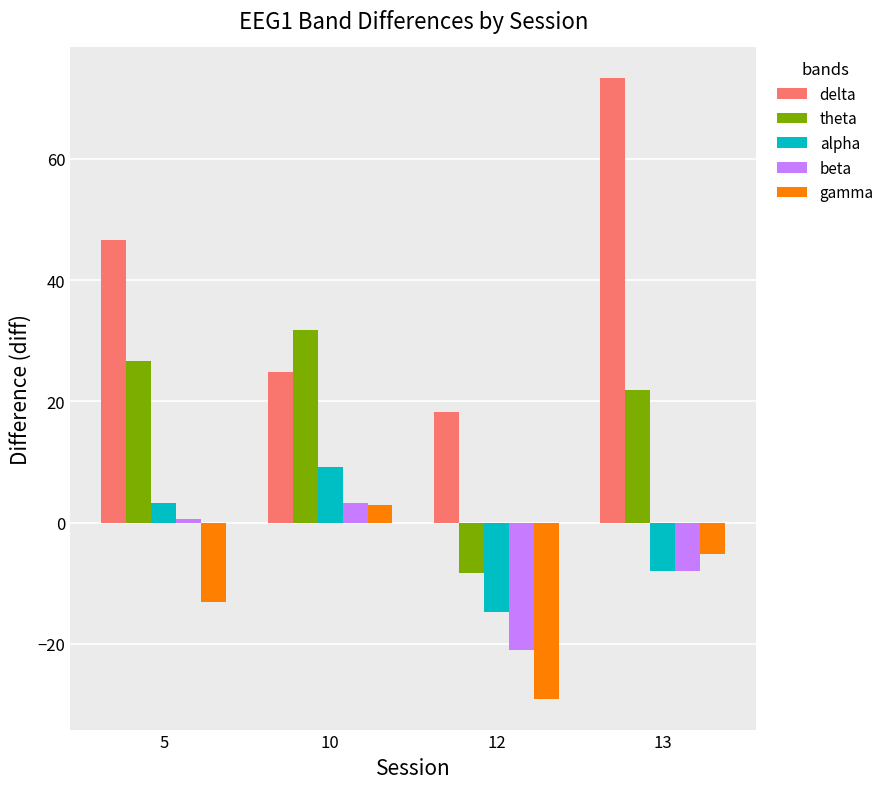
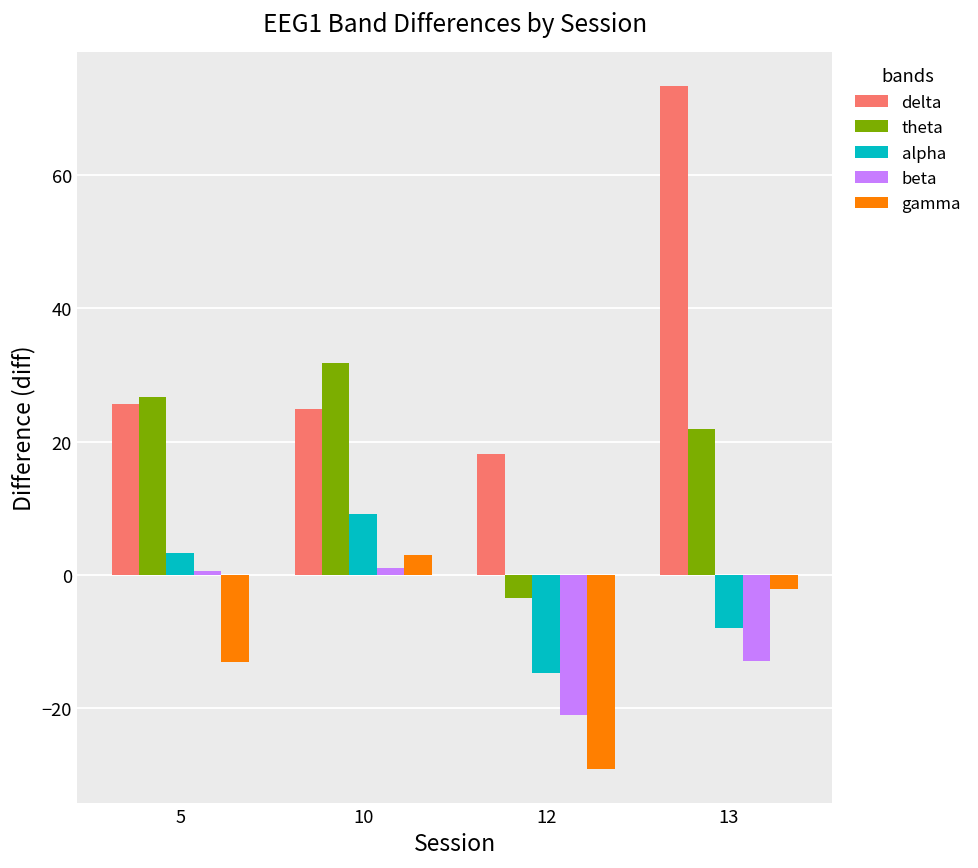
  {
    "delta": {
-     "5": 47,
+     "5": 26,
      "10": 25,
      "12": 18,
      "13": 73
    },
    "theta": {
      "5": 27,
      "10": 32,
-     "12": -8,
+     "12": -3,
      "13": 22
    },
    "alpha": {
      "5": 3,
      "10": 9,
      "12": -15,
      "13": -8
    },
    "beta": {
      "5": 1,
-     "10": 3,
+     "10": 1,
      "12": -21,
-     "13": -8
+     "13": -13
    },
    "gamma": {
      "5": -13,
      "10": 3,
      "12": -29,
-     "13": -5
+     "13": -2
    }
  }
